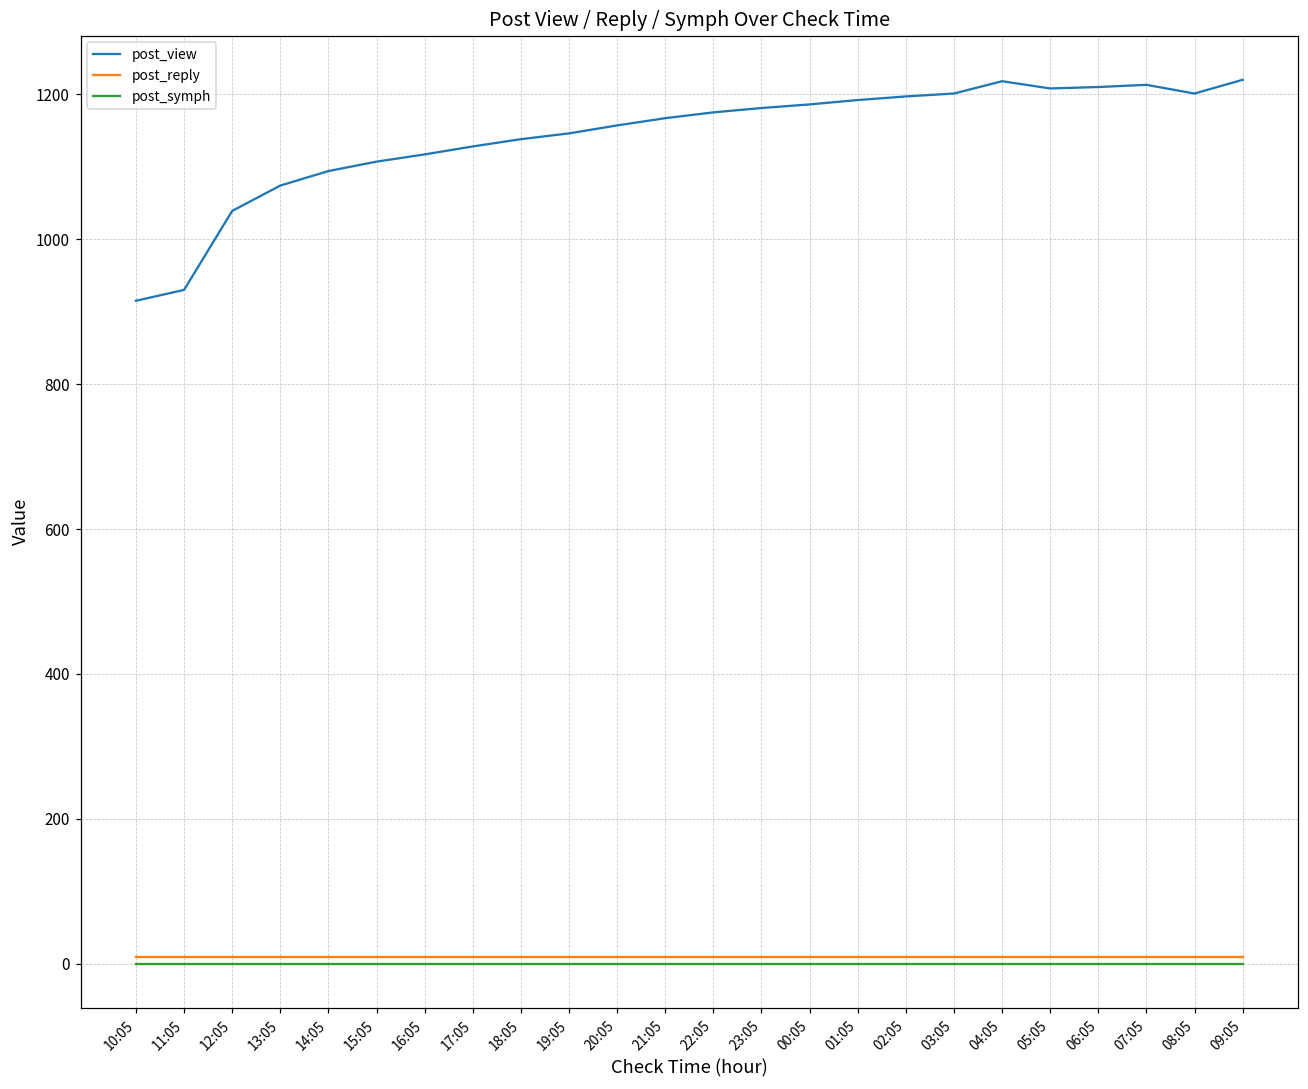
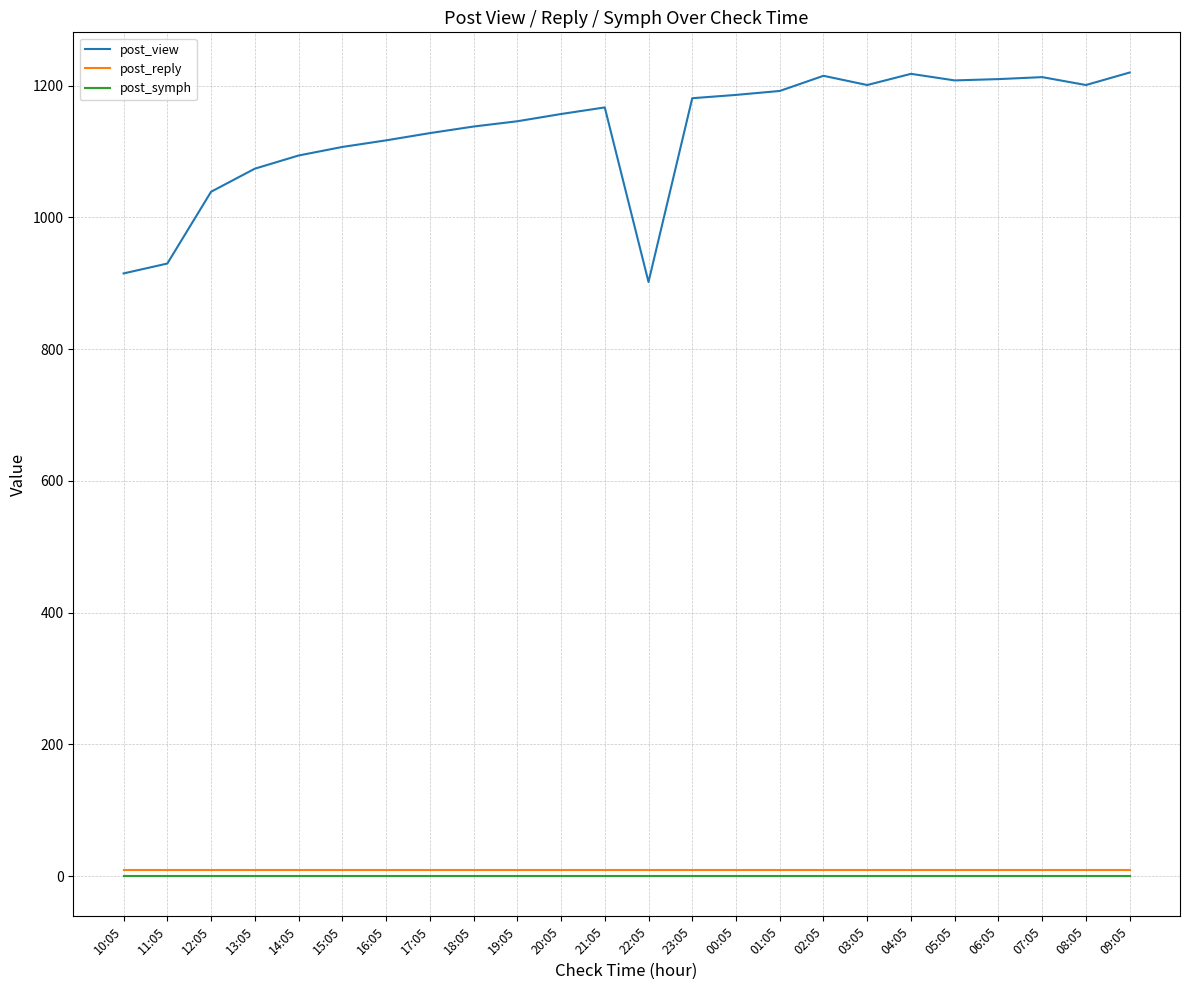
  {
    "post_view": {
      "10:05": 920,
      "11:05": 930,
      "12:05": 1040,
      "13:05": 1070,
      "14:05": 1090,
      "15:05": 1110,
      "16:05": 1120,
      "17:05": 1130,
      "18:05": 1140,
      "19:05": 1150,
      "20:05": 1160,
      "21:05": 1170,
-     "22:05": 1180,
+     "22:05": 900,
      "23:05": 1180,
      "00:05": 1190,
      "01:05": 1190,
-     "02:05": 1200,
+     "02:05": 1220,
      "03:05": 1200,
      "04:05": 1220,
      "05:05": 1210,
      "06:05": 1210,
      "07:05": 1210,
      "08:05": 1200,
      "09:05": 1220
    },
    "post_reply": {
      "10:05": 10,
      "11:05": 10,
      "12:05": 10,
      "13:05": 10,
      "14:05": 10,
      "15:05": 10,
      "16:05": 10,
      "17:05": 10,
      "18:05": 10,
      "19:05": 10,
      "20:05": 10,
      "21:05": 10,
      "22:05": 10,
      "23:05": 10,
      "00:05": 10,
      "01:05": 10,
      "02:05": 10,
      "03:05": 10,
      "04:05": 10,
      "05:05": 10,
      "06:05": 10,
      "07:05": 10,
      "08:05": 10,
      "09:05": 10
    },
    "post_symph": {
      "10:05": 0,
      "11:05": 0,
      "12:05": 0,
      "13:05": 0,
      "14:05": 0,
      "15:05": 0,
      "16:05": 0,
      "17:05": 0,
      "18:05": 0,
      "19:05": 0,
      "20:05": 0,
      "21:05": 0,
      "22:05": 0,
      "23:05": 0,
      "00:05": 0,
      "01:05": 0,
      "02:05": 0,
      "03:05": 0,
      "04:05": 0,
      "05:05": 0,
      "06:05": 0,
      "07:05": 0,
      "08:05": 0,
      "09:05": 0
    }
  }
